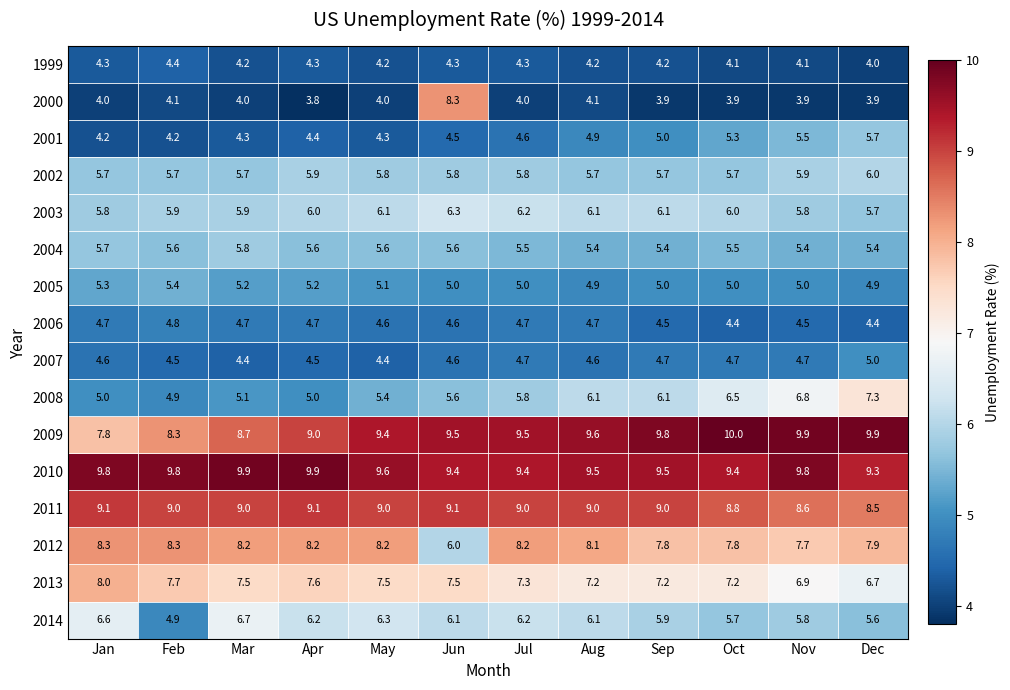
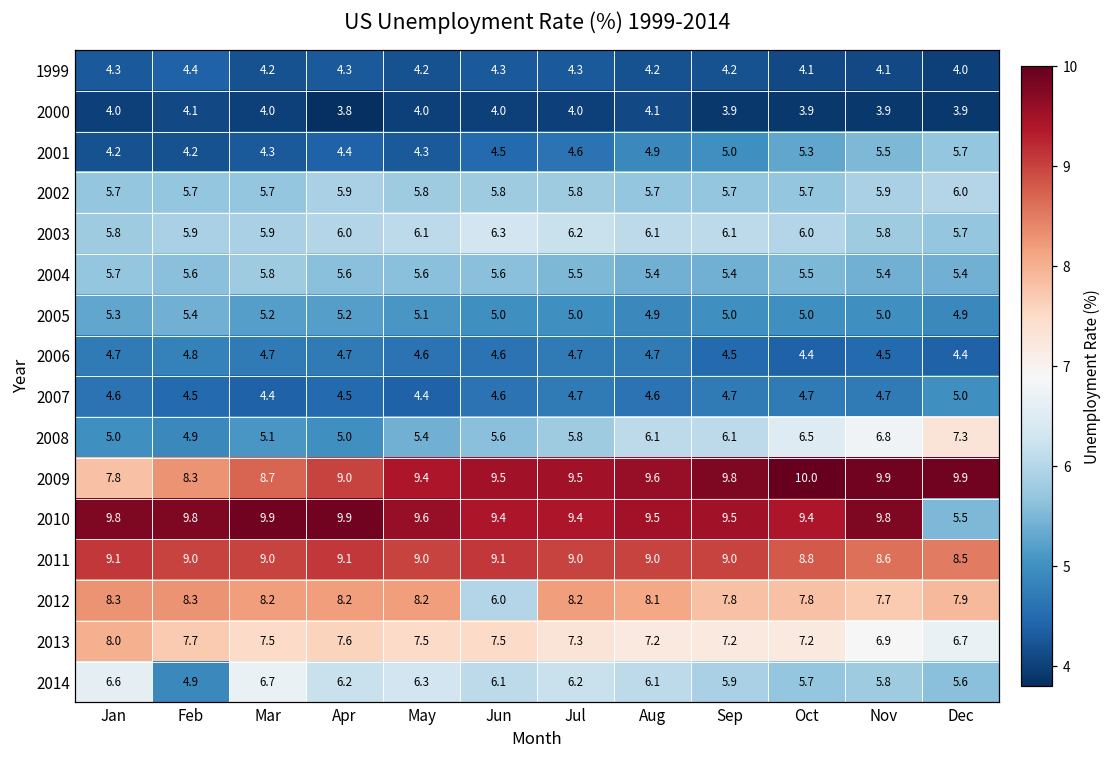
  {
    "1999": {
      "Jan": 4.3,
      "Feb": 4.4,
      "Mar": 4.2,
      "Apr": 4.3,
      "May": 4.2,
      "Jun": 4.3,
      "Jul": 4.3,
      "Aug": 4.2,
      "Sep": 4.2,
      "Oct": 4.1,
      "Nov": 4.1,
      "Dec": 4.0
    },
    "2000": {
      "Jan": 4.0,
      "Feb": 4.1,
      "Mar": 4.0,
      "Apr": 3.8,
      "May": 4.0,
-     "Jun": 8.3,
+     "Jun": 4.0,
      "Jul": 4.0,
      "Aug": 4.1,
      "Sep": 3.9,
      "Oct": 3.9,
      "Nov": 3.9,
      "Dec": 3.9
    },
    "2001": {
      "Jan": 4.2,
      "Feb": 4.2,
      "Mar": 4.3,
      "Apr": 4.4,
      "May": 4.3,
      "Jun": 4.5,
      "Jul": 4.6,
      "Aug": 4.9,
      "Sep": 5.0,
      "Oct": 5.3,
      "Nov": 5.5,
      "Dec": 5.7
    },
    "2002": {
      "Jan": 5.7,
      "Feb": 5.7,
      "Mar": 5.7,
      "Apr": 5.9,
      "May": 5.8,
      "Jun": 5.8,
      "Jul": 5.8,
      "Aug": 5.7,
      "Sep": 5.7,
      "Oct": 5.7,
      "Nov": 5.9,
      "Dec": 6.0
    },
    "2003": {
      "Jan": 5.8,
      "Feb": 5.9,
      "Mar": 5.9,
      "Apr": 6.0,
      "May": 6.1,
      "Jun": 6.3,
      "Jul": 6.2,
      "Aug": 6.1,
      "Sep": 6.1,
      "Oct": 6.0,
      "Nov": 5.8,
      "Dec": 5.7
    },
    "2004": {
      "Jan": 5.7,
      "Feb": 5.6,
      "Mar": 5.8,
      "Apr": 5.6,
      "May": 5.6,
      "Jun": 5.6,
      "Jul": 5.5,
      "Aug": 5.4,
      "Sep": 5.4,
      "Oct": 5.5,
      "Nov": 5.4,
      "Dec": 5.4
    },
    "2005": {
      "Jan": 5.3,
      "Feb": 5.4,
      "Mar": 5.2,
      "Apr": 5.2,
      "May": 5.1,
      "Jun": 5.0,
      "Jul": 5.0,
      "Aug": 4.9,
      "Sep": 5.0,
      "Oct": 5.0,
      "Nov": 5.0,
      "Dec": 4.9
    },
    "2006": {
      "Jan": 4.7,
      "Feb": 4.8,
      "Mar": 4.7,
      "Apr": 4.7,
      "May": 4.6,
      "Jun": 4.6,
      "Jul": 4.7,
      "Aug": 4.7,
      "Sep": 4.5,
      "Oct": 4.4,
      "Nov": 4.5,
      "Dec": 4.4
    },
    "2007": {
      "Jan": 4.6,
      "Feb": 4.5,
      "Mar": 4.4,
      "Apr": 4.5,
      "May": 4.4,
      "Jun": 4.6,
      "Jul": 4.7,
      "Aug": 4.6,
      "Sep": 4.7,
      "Oct": 4.7,
      "Nov": 4.7,
      "Dec": 5.0
    },
    "2008": {
      "Jan": 5.0,
      "Feb": 4.9,
      "Mar": 5.1,
      "Apr": 5.0,
      "May": 5.4,
      "Jun": 5.6,
      "Jul": 5.8,
      "Aug": 6.1,
      "Sep": 6.1,
      "Oct": 6.5,
      "Nov": 6.8,
      "Dec": 7.3
    },
    "2009": {
      "Jan": 7.8,
      "Feb": 8.3,
      "Mar": 8.7,
      "Apr": 9.0,
      "May": 9.4,
      "Jun": 9.5,
      "Jul": 9.5,
      "Aug": 9.6,
      "Sep": 9.8,
      "Oct": 10.0,
      "Nov": 9.9,
      "Dec": 9.9
    },
    "2010": {
      "Jan": 9.8,
      "Feb": 9.8,
      "Mar": 9.9,
      "Apr": 9.9,
      "May": 9.6,
      "Jun": 9.4,
      "Jul": 9.4,
      "Aug": 9.5,
      "Sep": 9.5,
      "Oct": 9.4,
      "Nov": 9.8,
-     "Dec": 9.3
+     "Dec": 5.5
    },
    "2011": {
      "Jan": 9.1,
      "Feb": 9.0,
      "Mar": 9.0,
      "Apr": 9.1,
      "May": 9.0,
      "Jun": 9.1,
      "Jul": 9.0,
      "Aug": 9.0,
      "Sep": 9.0,
      "Oct": 8.8,
      "Nov": 8.6,
      "Dec": 8.5
    },
    "2012": {
      "Jan": 8.3,
      "Feb": 8.3,
      "Mar": 8.2,
      "Apr": 8.2,
      "May": 8.2,
      "Jun": 6.0,
      "Jul": 8.2,
      "Aug": 8.1,
      "Sep": 7.8,
      "Oct": 7.8,
      "Nov": 7.7,
      "Dec": 7.9
    },
    "2013": {
      "Jan": 8.0,
      "Feb": 7.7,
      "Mar": 7.5,
      "Apr": 7.6,
      "May": 7.5,
      "Jun": 7.5,
      "Jul": 7.3,
      "Aug": 7.2,
      "Sep": 7.2,
      "Oct": 7.2,
      "Nov": 6.9,
      "Dec": 6.7
    },
    "2014": {
      "Jan": 6.6,
      "Feb": 4.9,
      "Mar": 6.7,
      "Apr": 6.2,
      "May": 6.3,
      "Jun": 6.1,
      "Jul": 6.2,
      "Aug": 6.1,
      "Sep": 5.9,
      "Oct": 5.7,
      "Nov": 5.8,
      "Dec": 5.6
    }
  }
